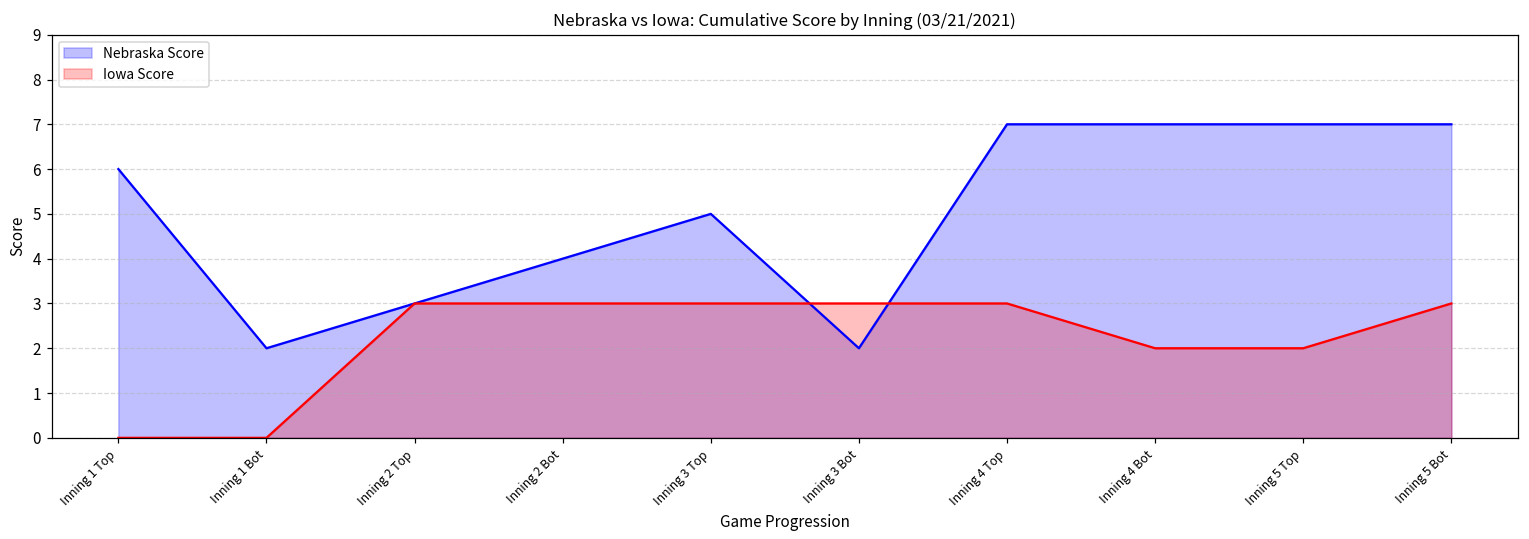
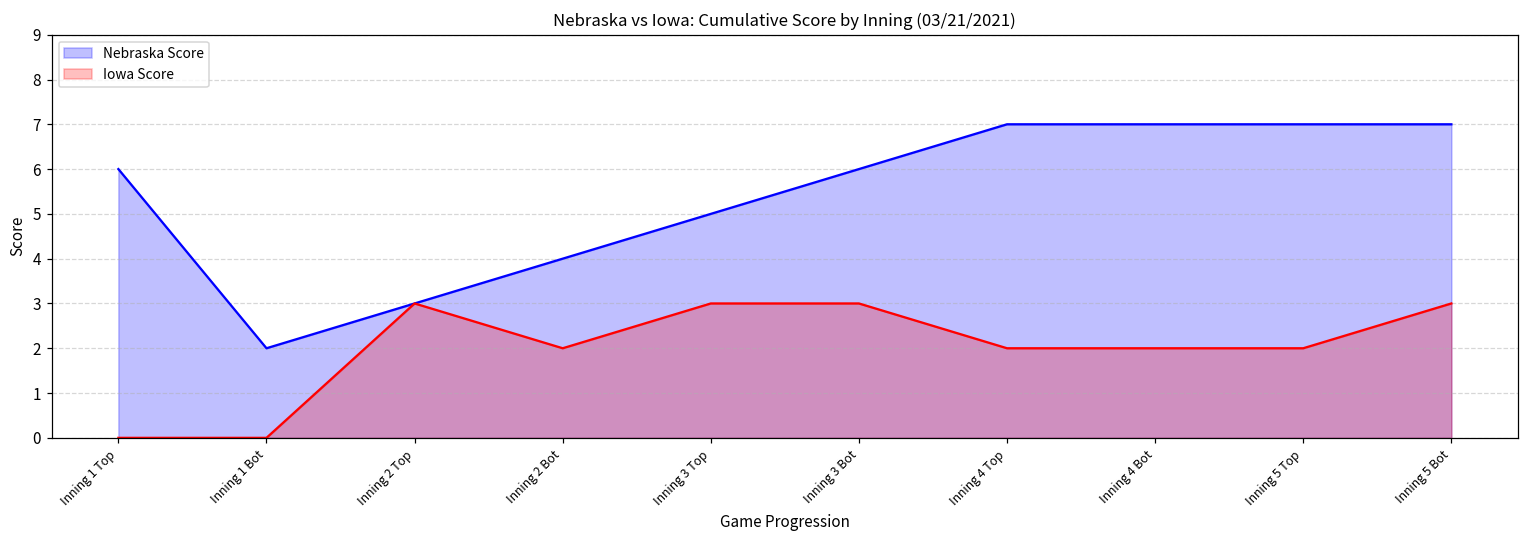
  {
    "Nebraska Score": {
      "Inning 1 Top": 6,
      "Inning 1 Bot": 2,
      "Inning 2 Bot": 4,
      "Inning 3 Top": 5,
-     "Inning 3 Bot": 2,
+     "Inning 3 Bot": 6,
      "Inning 4 Top": 7,
      "Inning 4 Bot": 7,
      "Inning 5 Top": 7,
      "Inning 5 Bot": 7
    },
    "Iowa Score": {
      "Inning 1 Top": 0,
      "Inning 1 Bot": 0,
-     "Inning 2 Bot": 3,
+     "Inning 2 Bot": 2,
      "Inning 3 Top": 3,
      "Inning 3 Bot": 3,
-     "Inning 4 Top": 3,
+     "Inning 4 Top": 2,
      "Inning 4 Bot": 2,
      "Inning 5 Top": 2,
      "Inning 5 Bot": 3
    }
  }
